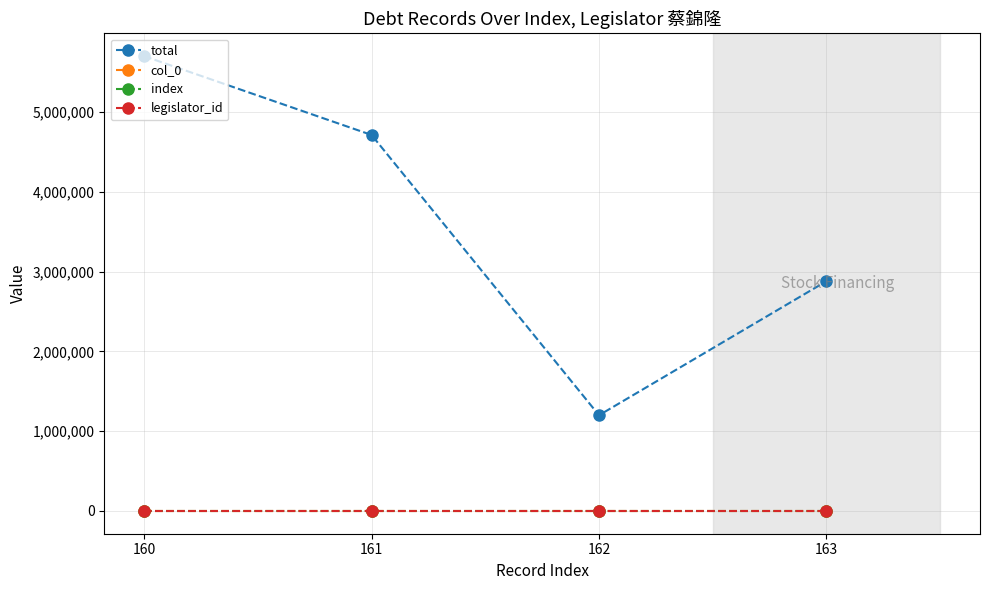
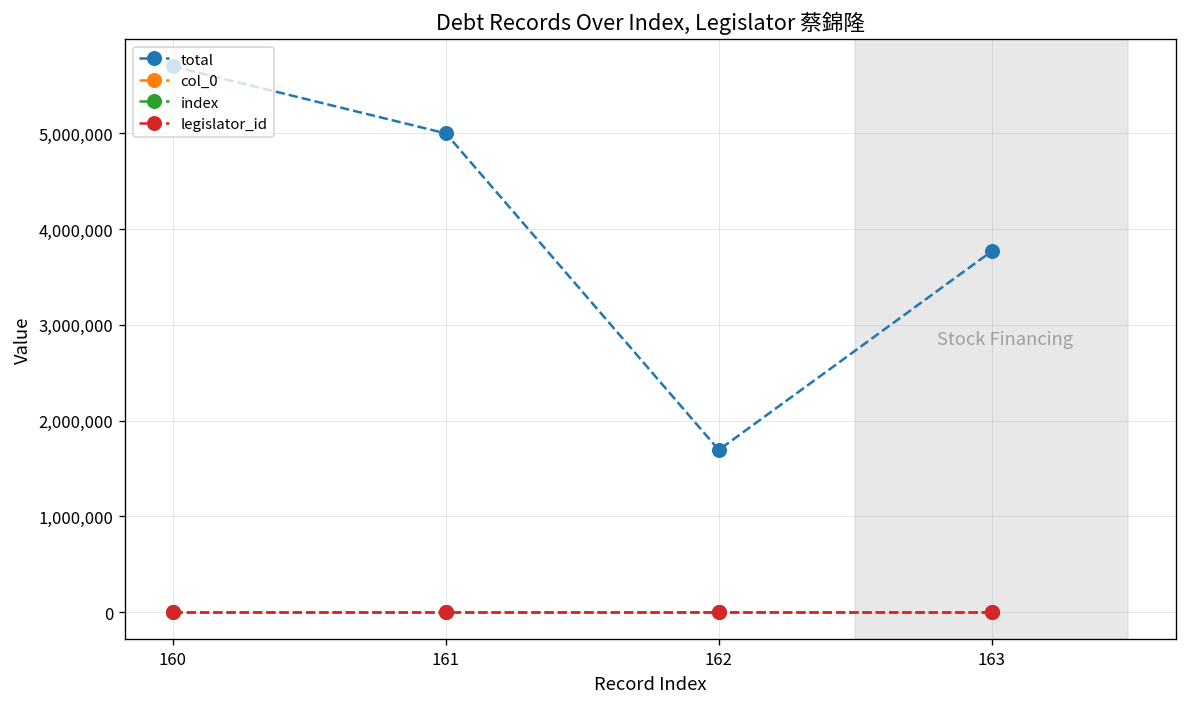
  {
    "total": {
-     "161": "4,700,000",
-     "162": "1,200,000",
-     "163": "2,900,000"
+     "161": "5,000,000",
+     "162": "1,700,000",
+     "163": "3,800,000"
    },
    "legislator_id": {
      "160": "0",
      "161": "0",
      "162": "0",
      "163": "0"
    }
  }
